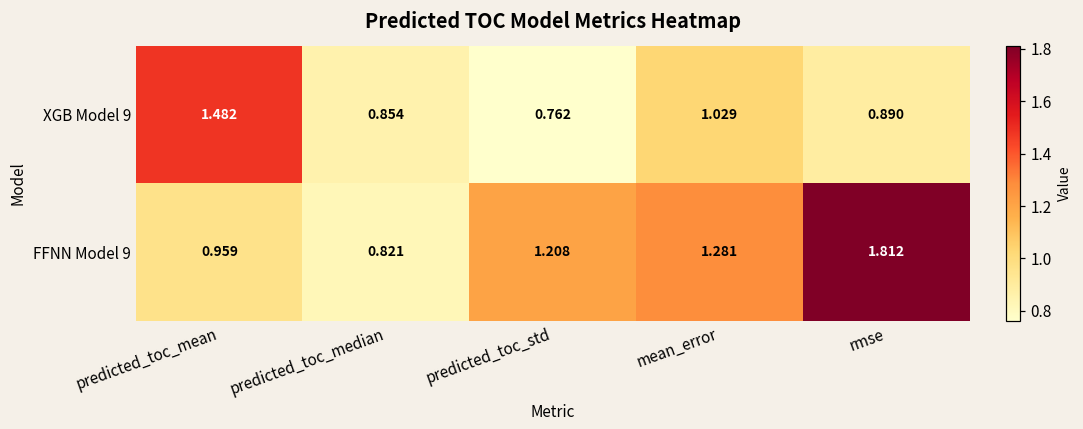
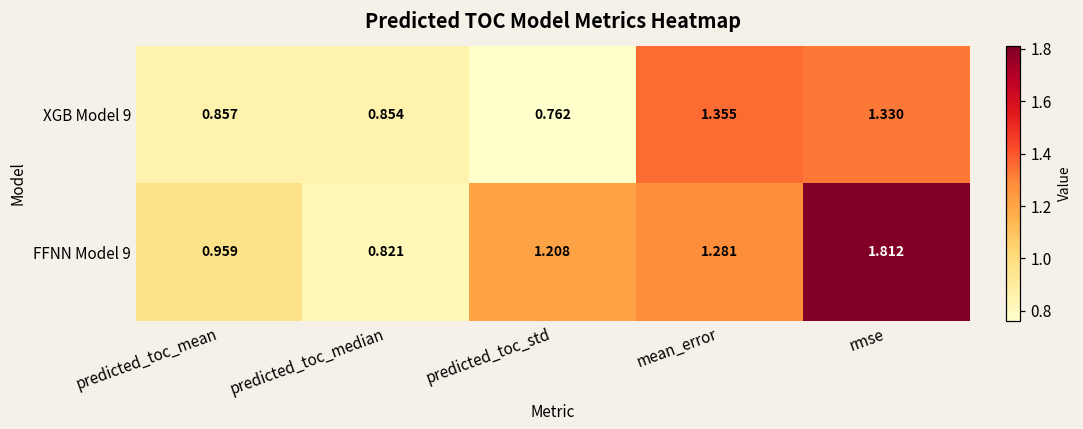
  {
    "XGB Model 9": {
-     "predicted_toc_mean": 1.482,
+     "predicted_toc_mean": 0.857,
      "predicted_toc_median": 0.854,
      "predicted_toc_std": 0.762,
-     "mean_error": 1.029,
-     "rmse": 0.890
+     "mean_error": 1.355,
+     "rmse": 1.330
    },
    "FFNN Model 9": {
      "predicted_toc_mean": 0.959,
      "predicted_toc_median": 0.821,
      "predicted_toc_std": 1.208,
      "mean_error": 1.281,
      "rmse": 1.812
    }
  }
